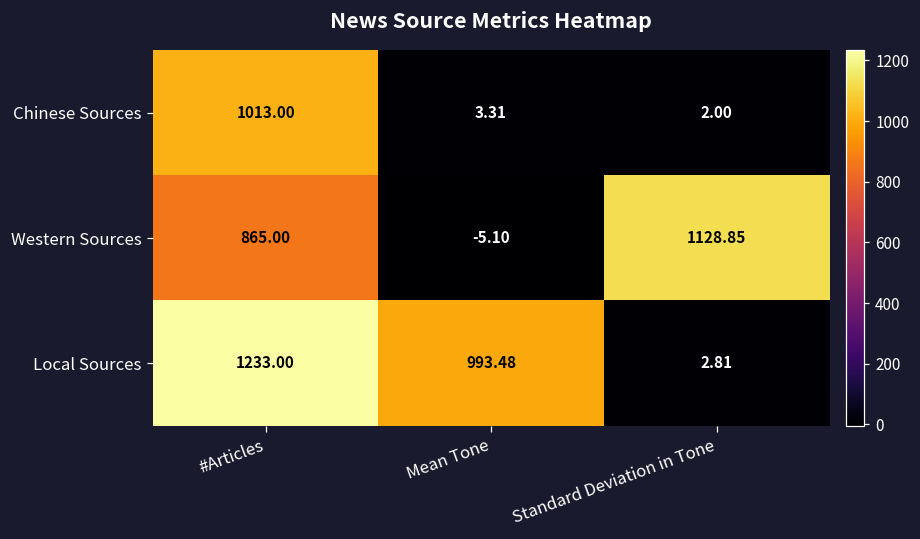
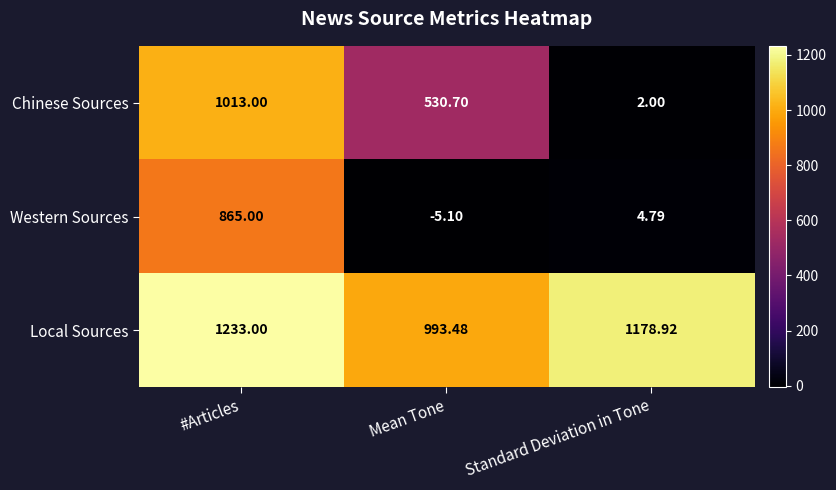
  {
    "Chinese Sources": {
      "#Articles": 1013.00,
-     "Mean Tone": 3.31,
+     "Mean Tone": 530.70,
      "Standard Deviation in Tone": 2.00
    },
    "Western Sources": {
      "#Articles": 865.00,
      "Mean Tone": -5.10,
-     "Standard Deviation in Tone": 1128.85
+     "Standard Deviation in Tone": 4.79
    },
    "Local Sources": {
      "#Articles": 1233.00,
      "Mean Tone": 993.48,
-     "Standard Deviation in Tone": 2.81
+     "Standard Deviation in Tone": 1178.92
    }
  }
